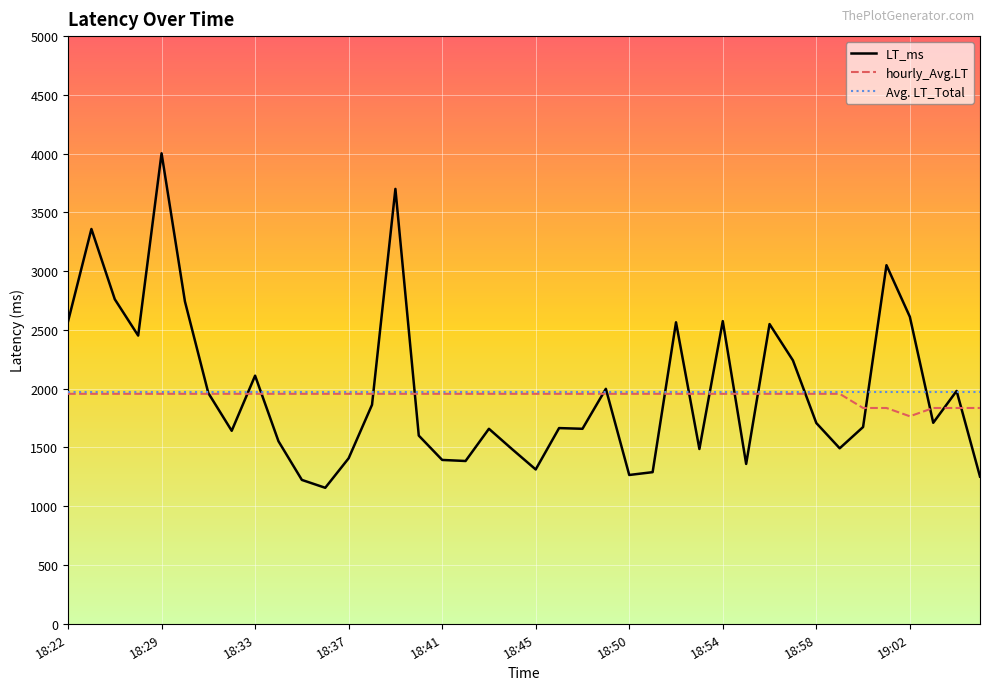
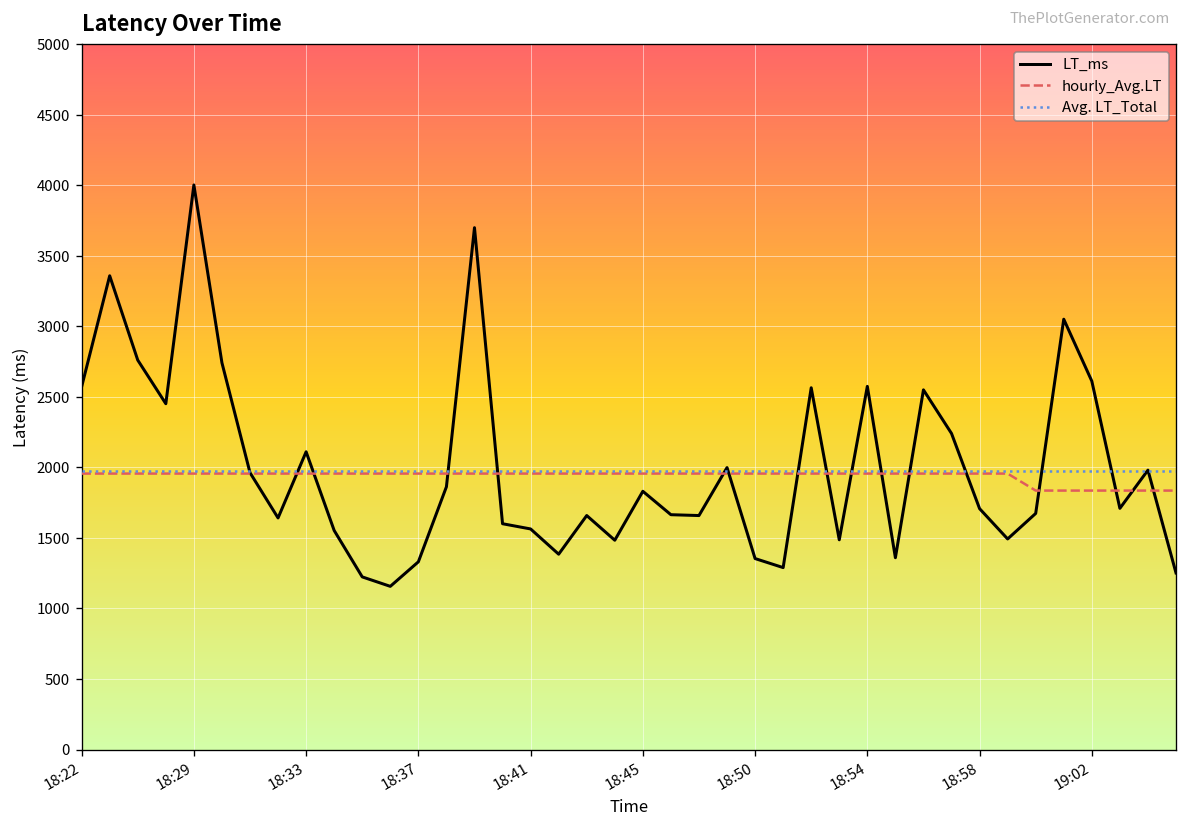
  {
    "LT_ms": {
      "18:22": 2570,
      "18:29": 4000,
      "18:33": 2110,
-     "18:37": 1410,
-     "18:41": 1390,
-     "18:45": 1310,
-     "18:50": 1270,
+     "18:37": 1330,
+     "18:41": 1560,
+     "18:45": 1830,
+     "18:50": 1350,
      "18:54": 2580,
      "18:58": 1710,
      "19:02": 2610
    },
    "hourly_Avg.LT": {
-     "19:02": 1770
+     "19:02": 1840
    },
    "Avg. LT_Total": {
      "19:02": 1970
    }
  }
